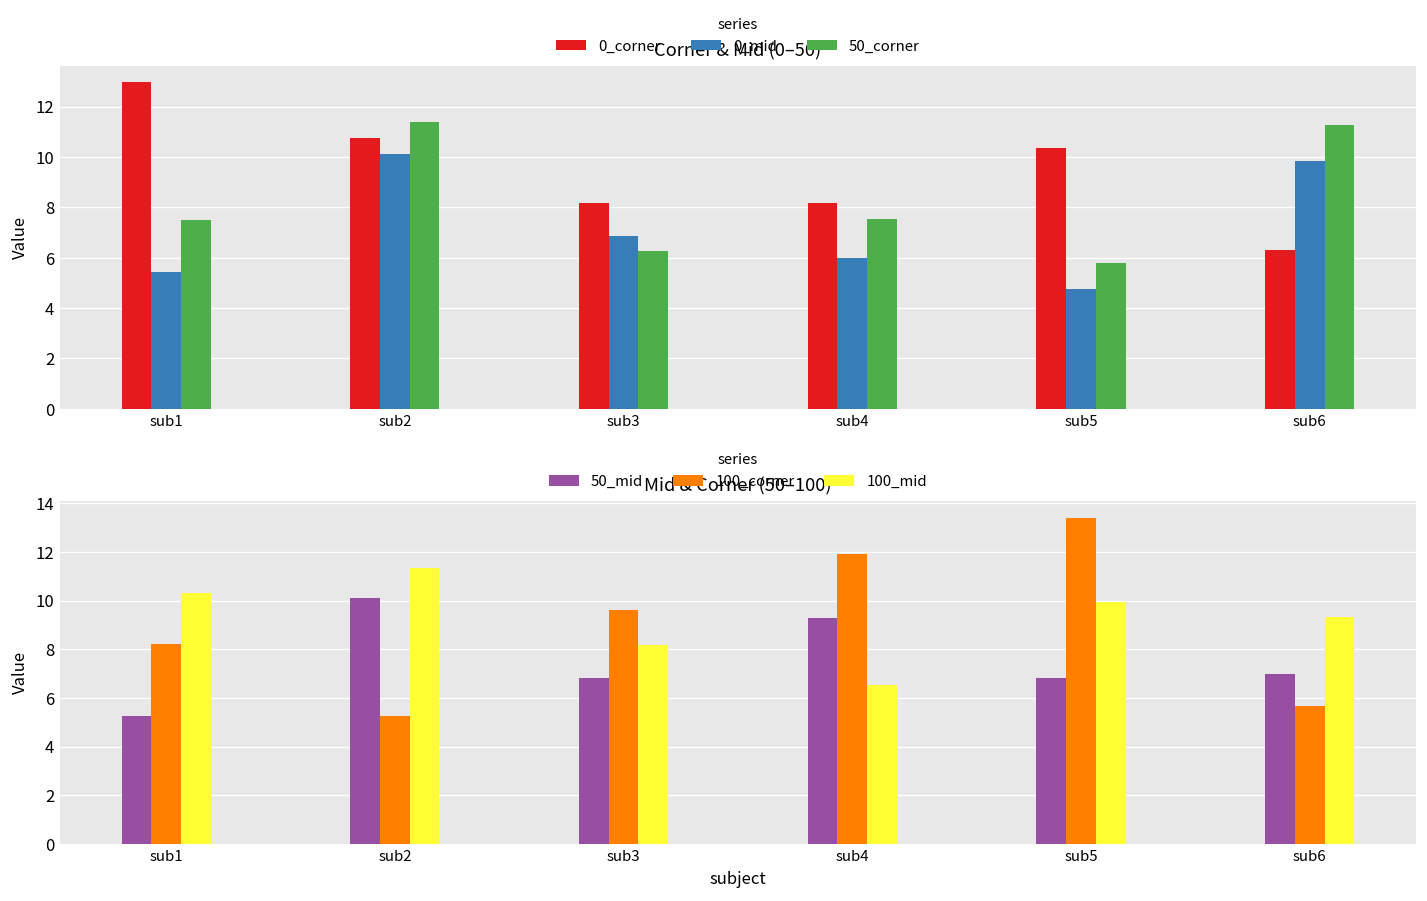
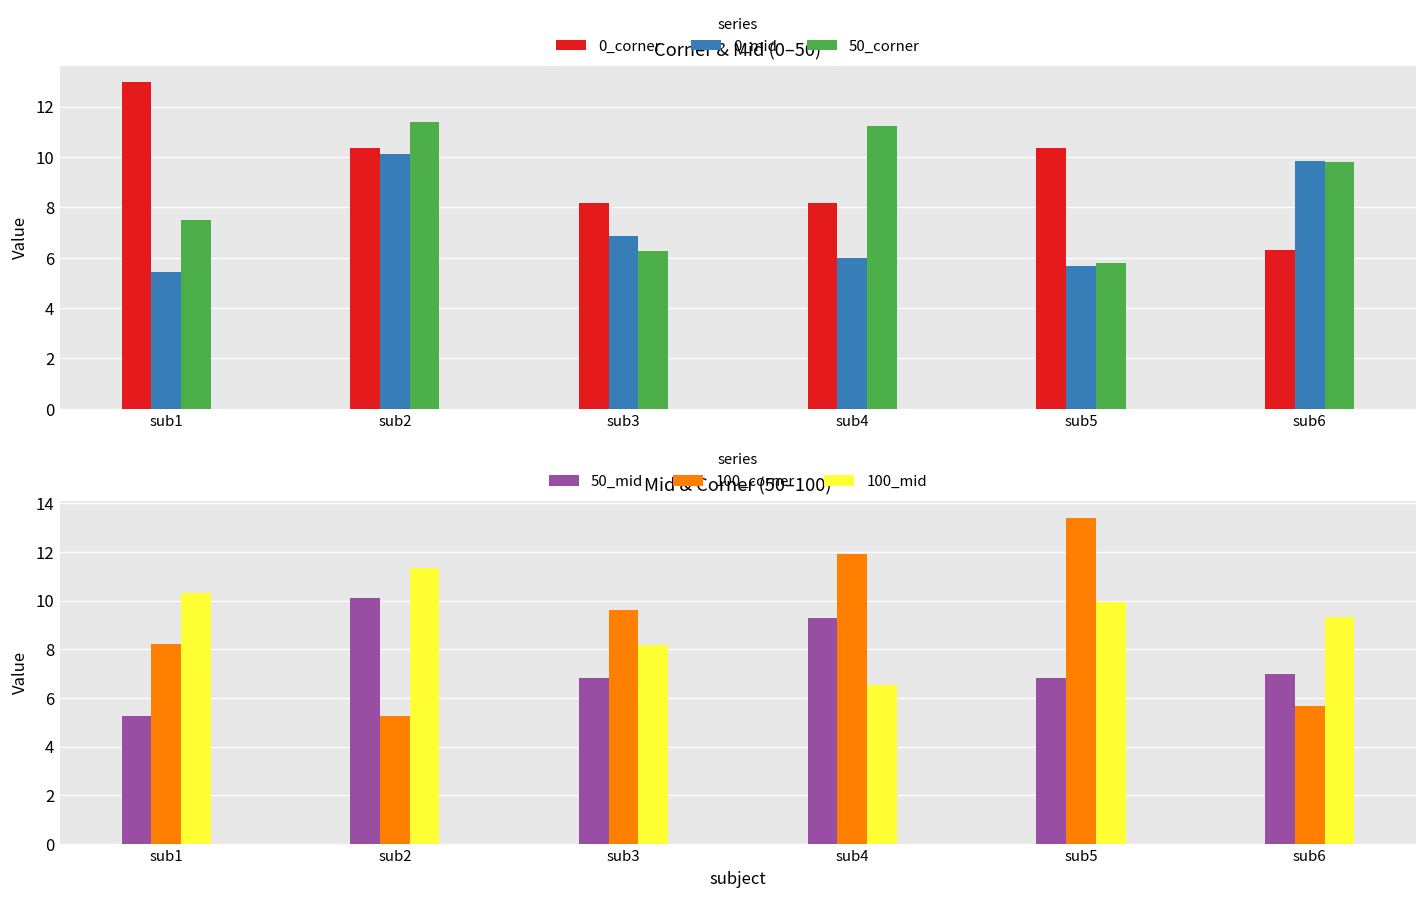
  {
    "Corner & Mid (0–50)": {
      "0_corner": {
        "sub1": 13.0,
-       "sub2": 10.7,
+       "sub2": 10.4,
        "sub3": 8.2,
        "sub4": 8.2,
        "sub5": 10.4,
        "sub6": 6.3
      },
      "0_mid": {
        "sub1": 5.4,
        "sub2": 10.1,
        "sub3": 6.9,
        "sub4": 6.0,
-       "sub5": 4.8,
+       "sub5": 5.7,
        "sub6": 9.8
      },
      "50_corner": {
        "sub1": 7.5,
        "sub2": 11.4,
        "sub3": 6.3,
-       "sub4": 7.5,
+       "sub4": 11.2,
        "sub5": 5.8,
-       "sub6": 11.3
+       "sub6": 9.8
      }
    },
    "Mid & Corner (50–100)": {
      "50_mid": {
        "sub1": 5.2,
        "sub2": 10.1,
        "sub3": 6.8,
        "sub4": 9.3,
        "sub5": 6.8,
        "sub6": 7.0
      },
      "100_corner": {
        "sub1": 8.2,
        "sub2": 5.2,
        "sub3": 9.6,
        "sub4": 11.9,
        "sub5": 13.4,
        "sub6": 5.7
      },
      "100_mid": {
        "sub1": 10.3,
        "sub2": 11.3,
        "sub3": 8.2,
        "sub4": 6.5,
        "sub5": 9.9,
        "sub6": 9.3
      }
    }
  }
